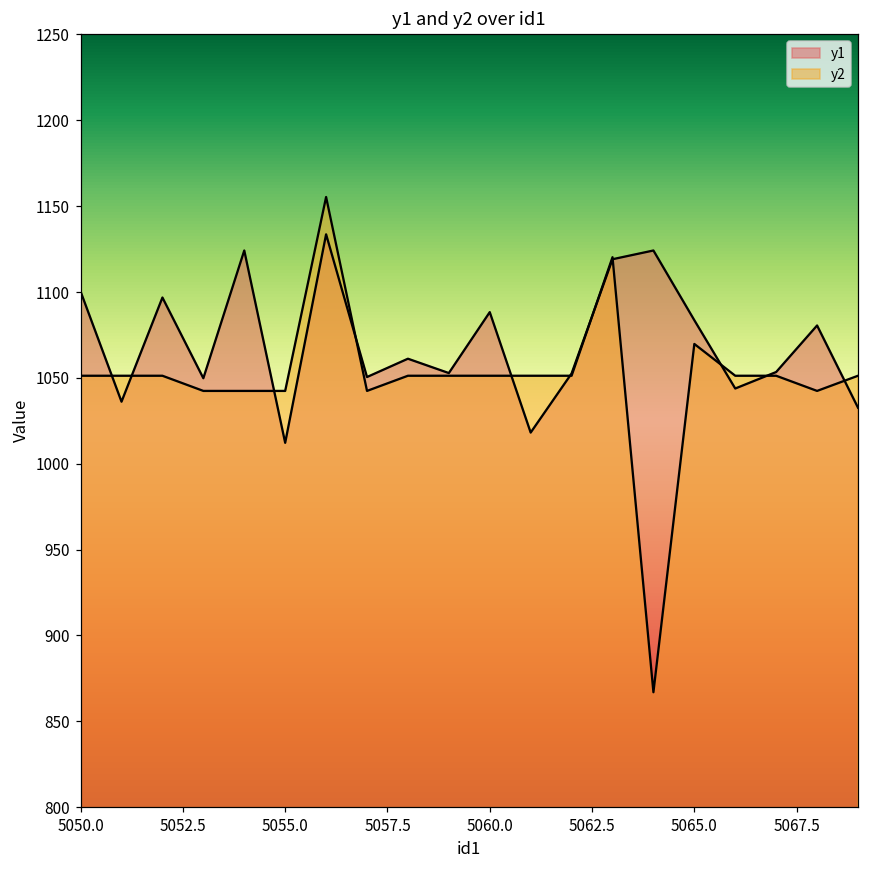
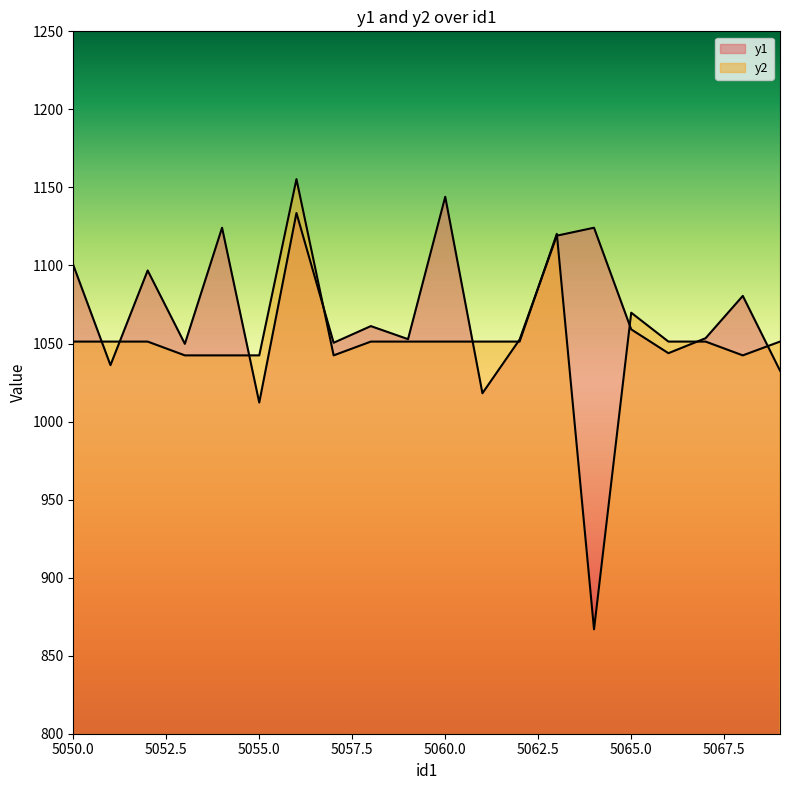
  {
    "y1": {
      "5050.0": 1100,
      "5055.0": 1012,
-     "5060.0": 1088,
-     "5065.0": 1084
+     "5060.0": 1144,
+     "5065.0": 1059
    },
    "y2": {
      "5050.0": 1051,
      "5055.0": 1042,
      "5060.0": 1051,
      "5065.0": 1070
    }
  }
